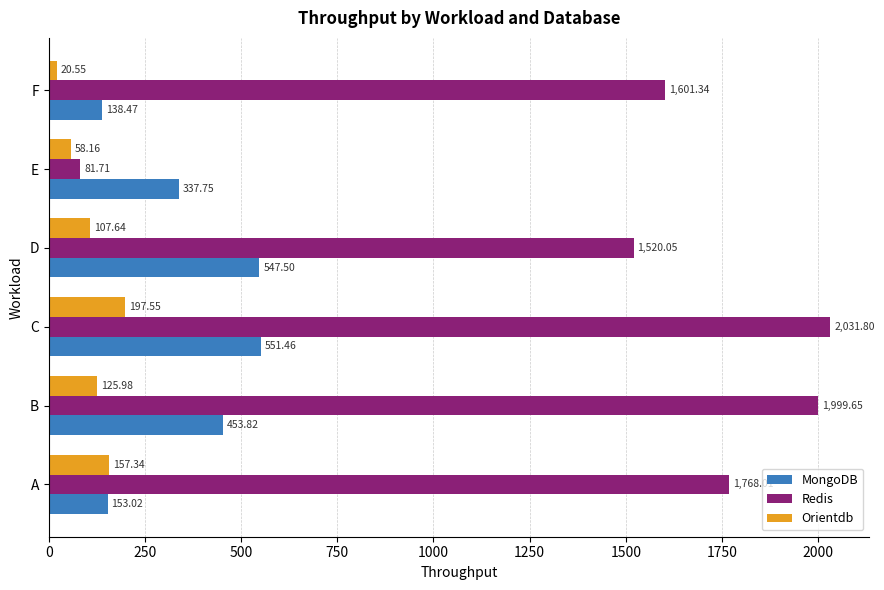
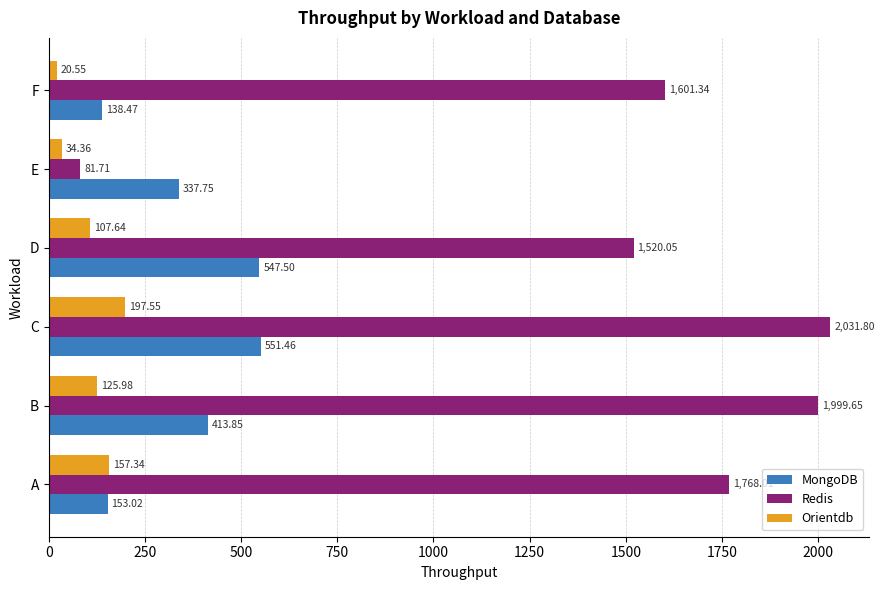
  {
    "MongoDB": {
      "F": "138.47",
      "E": "337.75",
      "D": "547.50",
      "C": "551.46",
-     "B": "453.82",
+     "B": "413.85",
      "A": "153.02"
    },
    "Redis": {
      "F": "1,601.34",
      "E": "81.71",
      "D": "1,520.05",
      "C": "2,031.80",
      "B": "1,999.65"
    },
    "Orientdb": {
      "F": "20.55",
-     "E": "58.16",
+     "E": "34.36",
      "D": "107.64",
      "C": "197.55",
      "B": "125.98",
      "A": "157.34"
    }
  }
